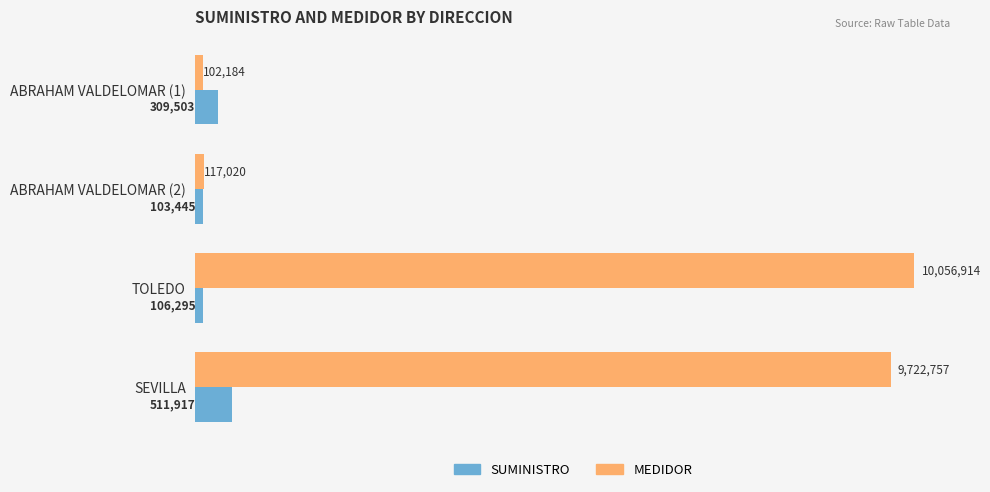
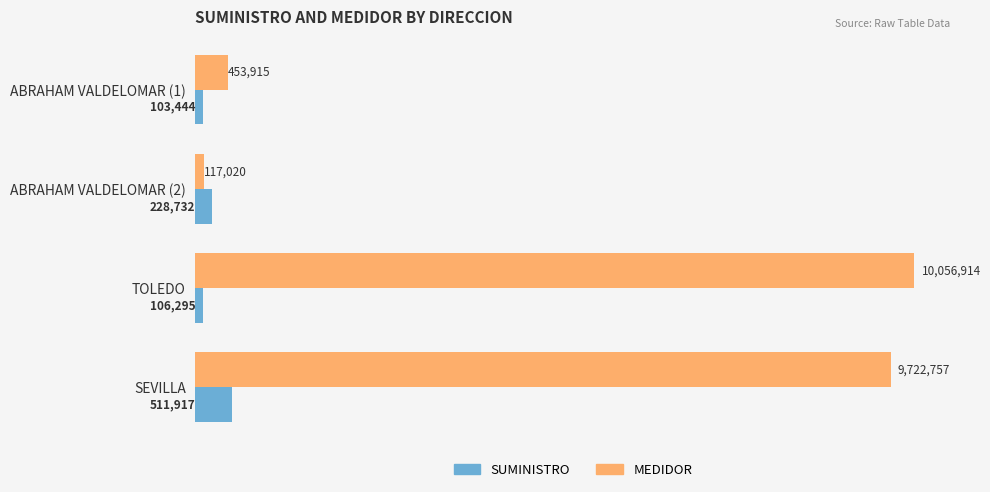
  {
    "SUMINISTRO": {
-     "ABRAHAM VALDELOMAR (1)": "309,503",
-     "ABRAHAM VALDELOMAR (2)": "103,445",
+     "ABRAHAM VALDELOMAR (1)": "103,444",
+     "ABRAHAM VALDELOMAR (2)": "228,732",
      "TOLEDO": "106,295"
    },
    "MEDIDOR": {
-     "ABRAHAM VALDELOMAR (1)": "102,184",
+     "ABRAHAM VALDELOMAR (1)": "453,915",
      "ABRAHAM VALDELOMAR (2)": "117,020",
      "TOLEDO": "10,056,914",
      "SEVILLA": "9,722,757"
    }
  }
